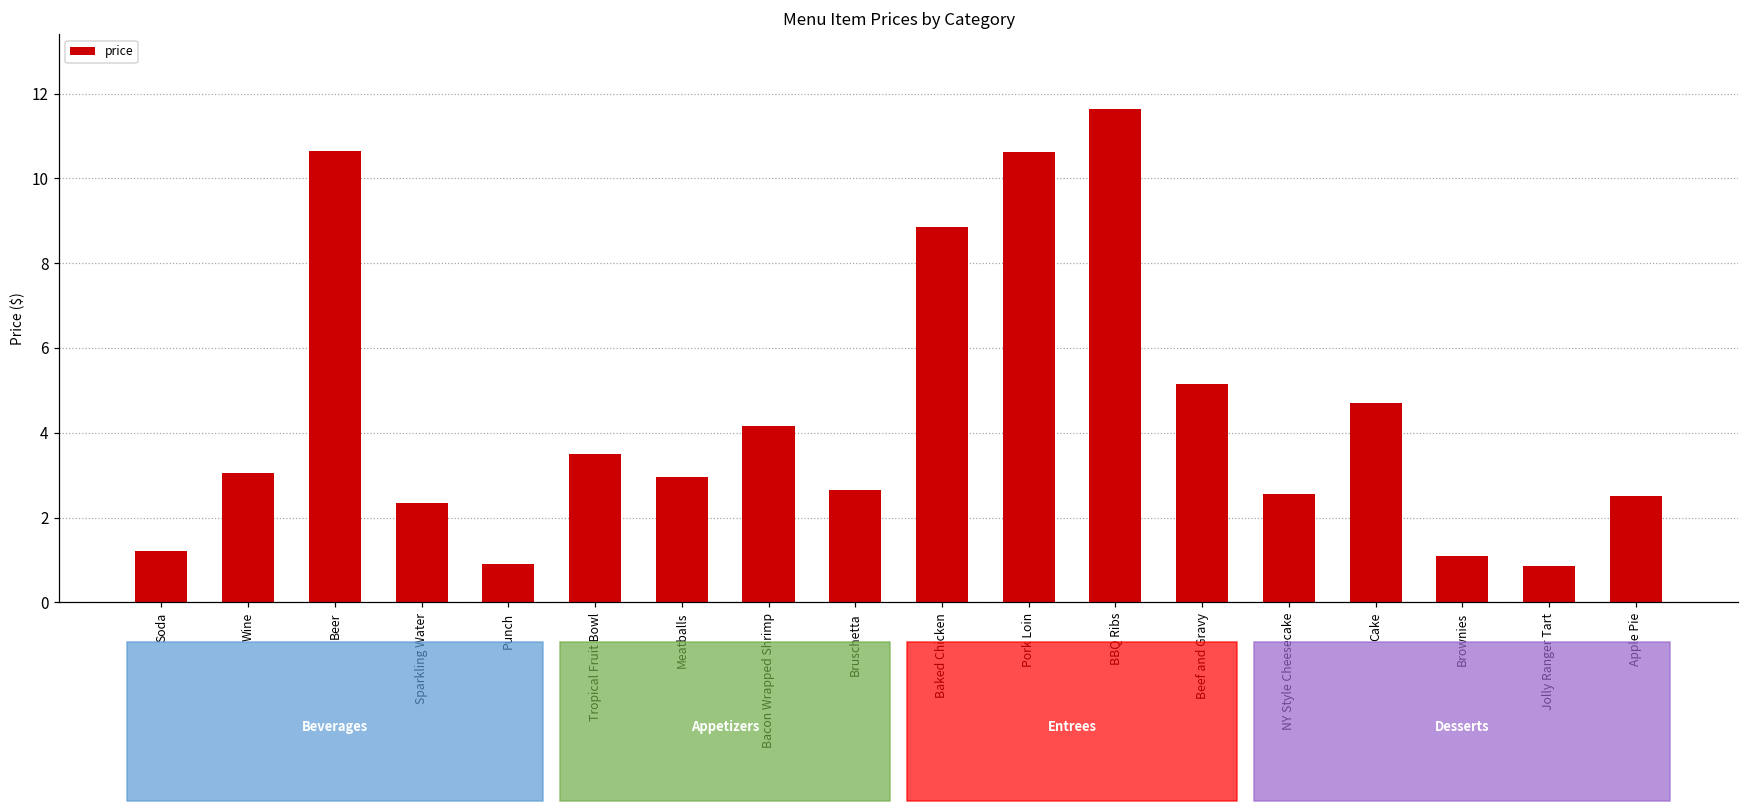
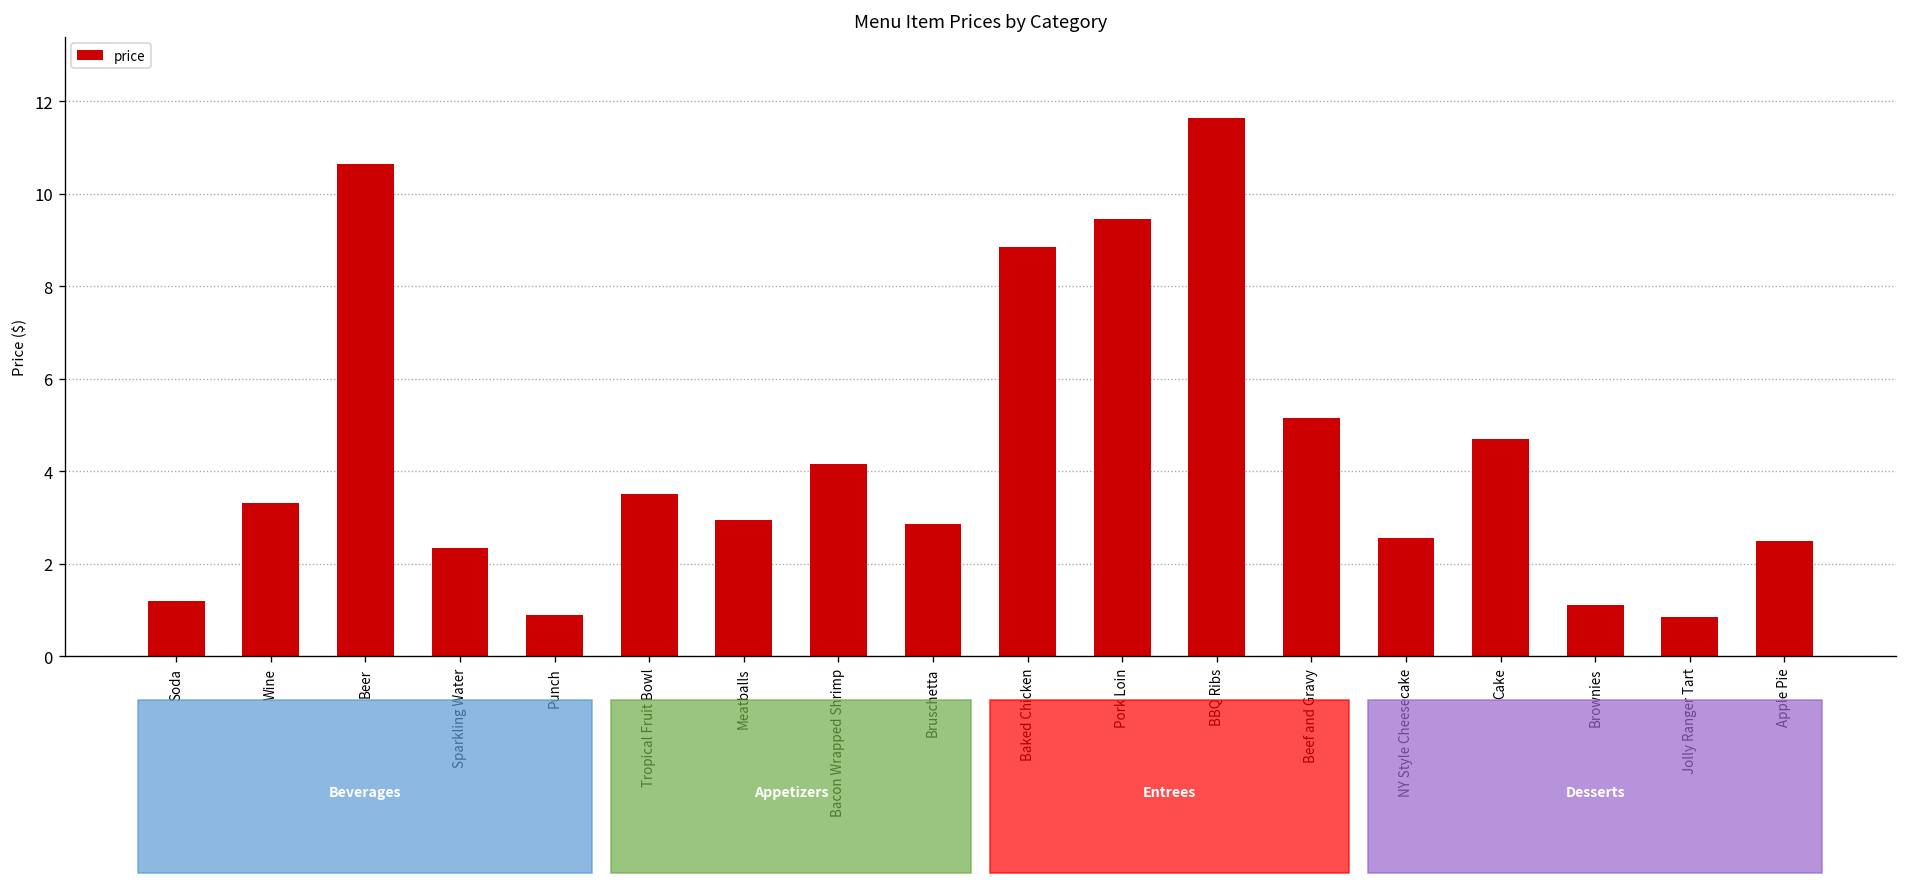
  {
    "Soda": 1.2,
-   "Wine": 3.1,
+   "Wine": 3.3,
    "Beer": 10.7,
    "Sparkling Water": 2.4,
    "Punch": 0.9,
    "Tropical Fruit Bowl": 3.5,
    "Meatballs": 3.0,
    "Bacon Wrapped Shrimp": 4.2,
-   "Bruschetta": 2.7,
+   "Bruschetta": 2.9,
    "Baked Chicken": 8.9,
-   "Pork Loin": 10.6,
+   "Pork Loin": 9.5,
    "BBQ Ribs": 11.7,
    "Beef and Gravy": 5.2,
    "NY Style Cheesecake": 2.6,
    "Cake": 4.7,
    "Brownies": 1.1,
    "Jolly Ranger Tart": 0.9,
    "Apple Pie": 2.5
  }
